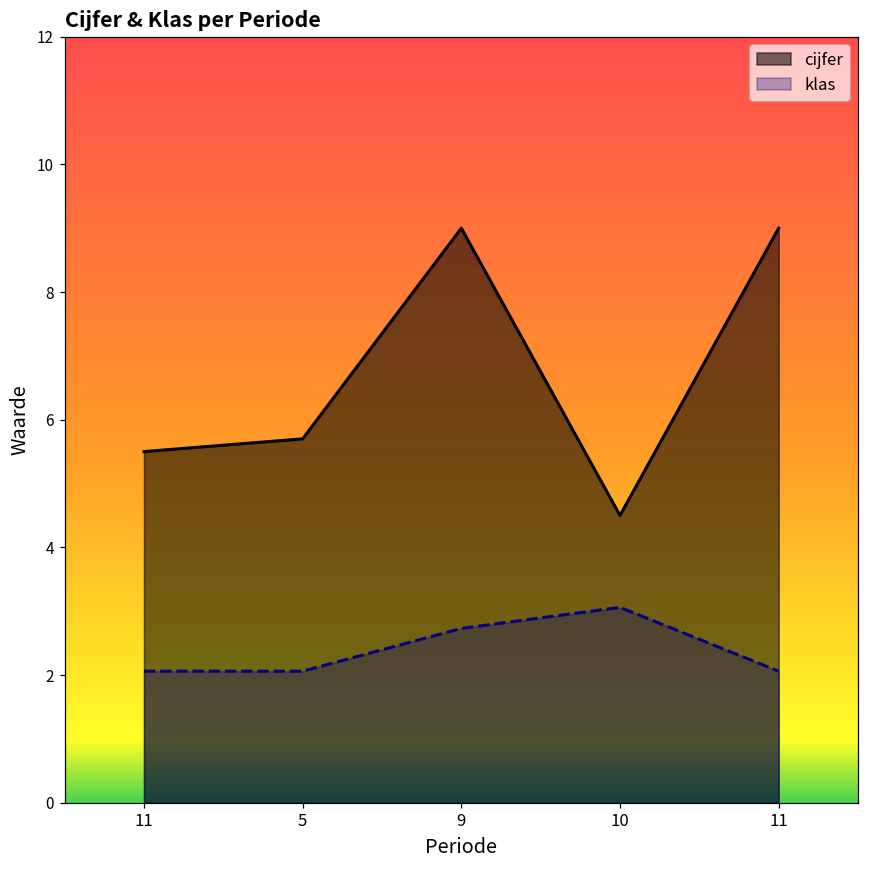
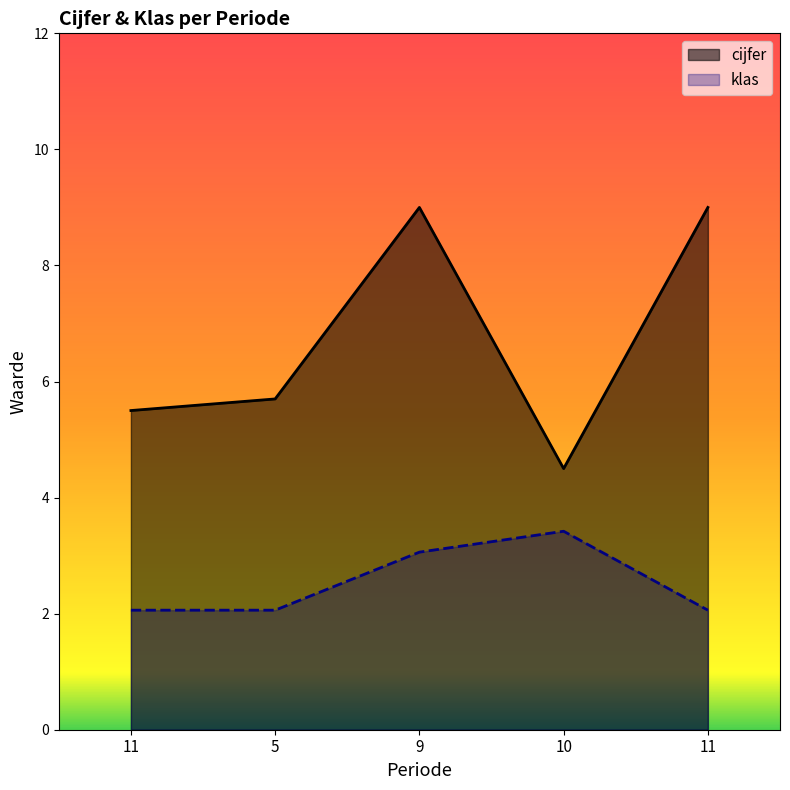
  {
    "cijfer": {
      "5": 5.7,
      "9": 9.0,
      "10": 4.5
    },
    "klas": {
      "5": 2.1,
-     "9": 2.7,
-     "10": 3.1
+     "9": 3.1,
+     "10": 3.4
    }
  }
